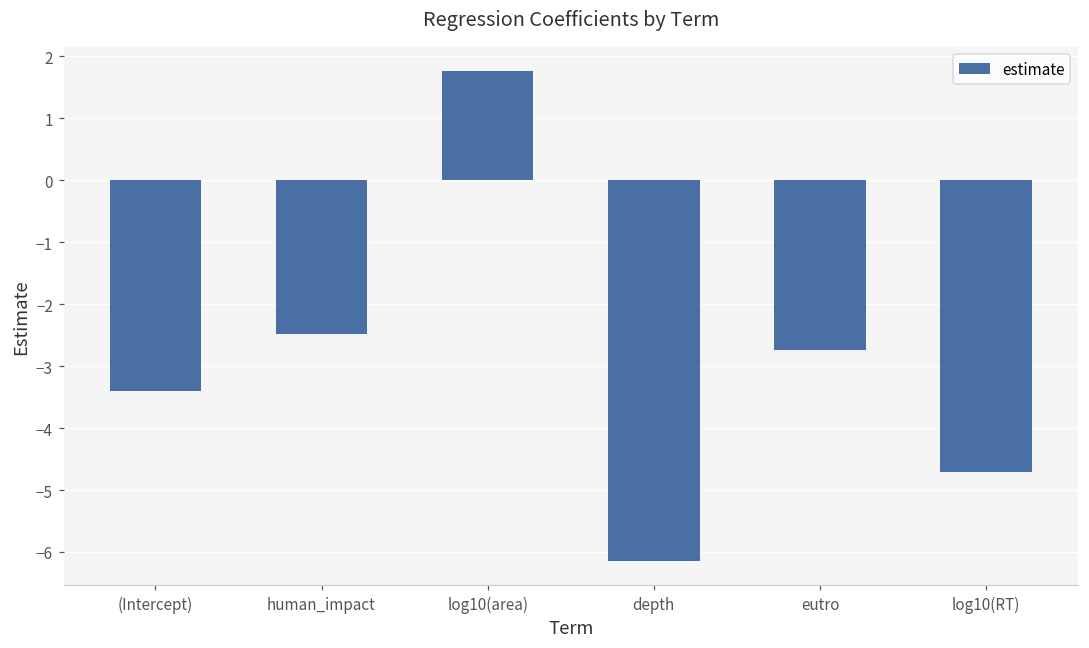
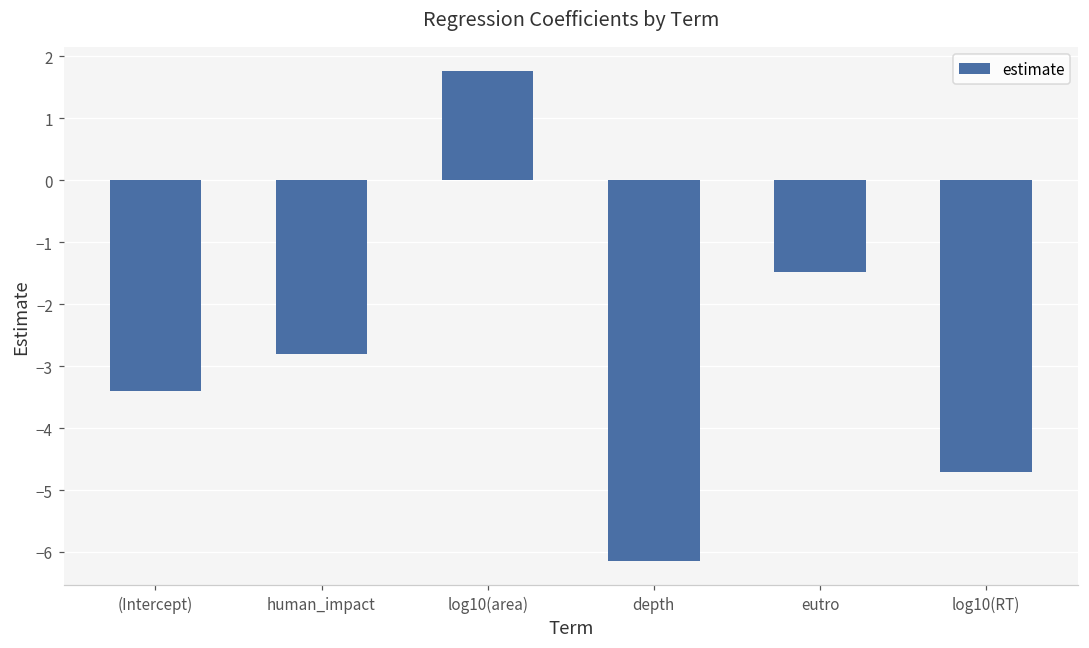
  {
    "(Intercept)": -3.4,
-   "human_impact": -2.5,
+   "human_impact": -2.8,
    "log10(area)": 1.8,
    "depth": -6.1,
-   "eutro": -2.7,
+   "eutro": -1.5,
    "log10(RT)": -4.7
  }
